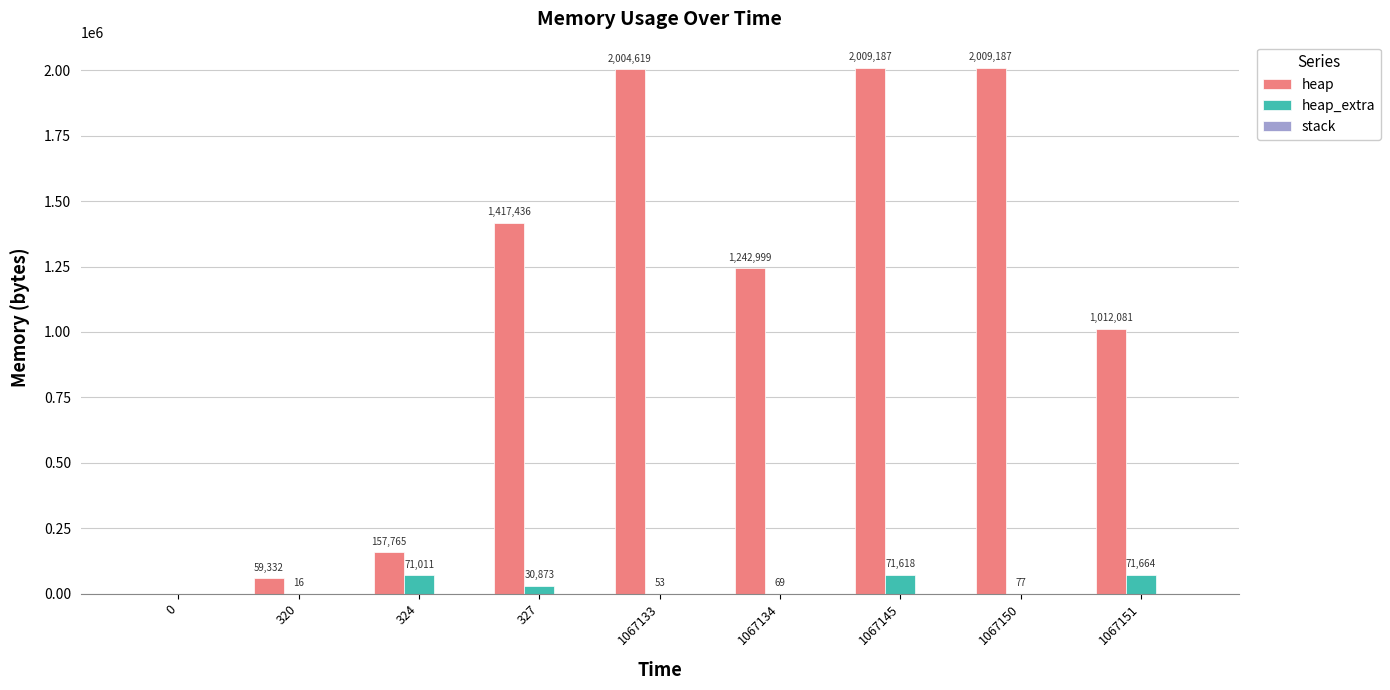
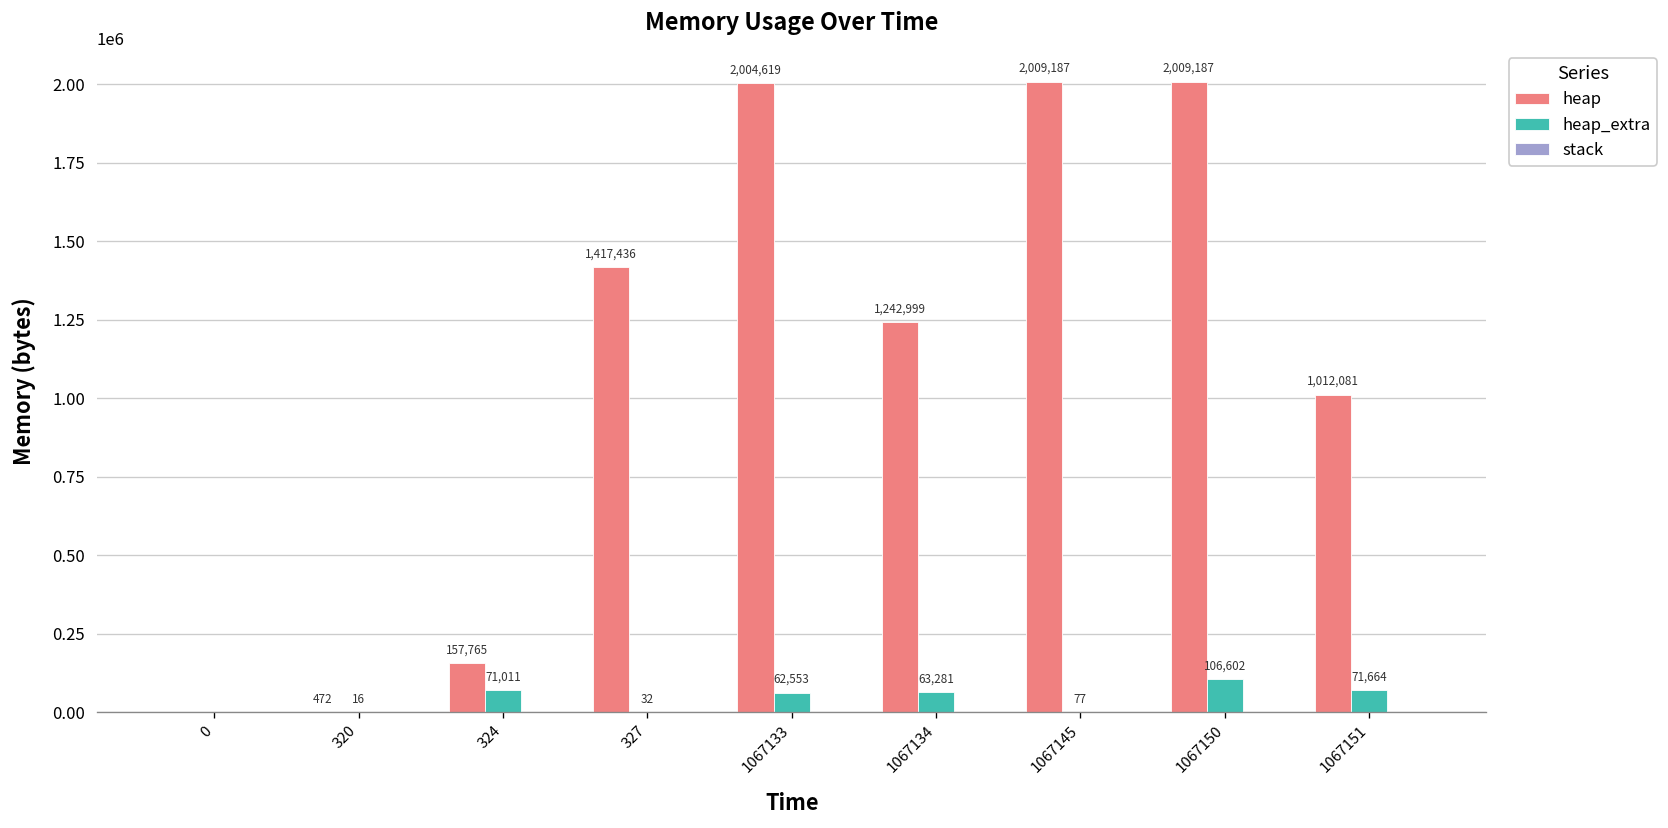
  {
    "heap": {
-     "320": "59,332",
+     "320": "472",
      "324": "157,765",
      "327": "1,417,436",
      "1067133": "2,004,619",
      "1067134": "1,242,999",
      "1067145": "2,009,187",
      "1067150": "2,009,187",
      "1067151": "1,012,081"
    },
    "heap_extra": {
      "320": "16",
      "324": "71,011",
-     "327": "30,873",
-     "1067133": "53",
-     "1067134": "69",
-     "1067145": "71,618",
-     "1067150": "77",
+     "327": "32",
+     "1067133": "62,553",
+     "1067134": "63,281",
+     "1067145": "77",
+     "1067150": "106,602",
      "1067151": "71,664"
    },
    "stack": {
      "0": "0",
      "320": "0",
      "324": "0",
      "327": "0",
      "1067133": "0",
      "1067134": "0",
      "1067145": "0",
      "1067150": "0",
      "1067151": "0"
    }
  }
